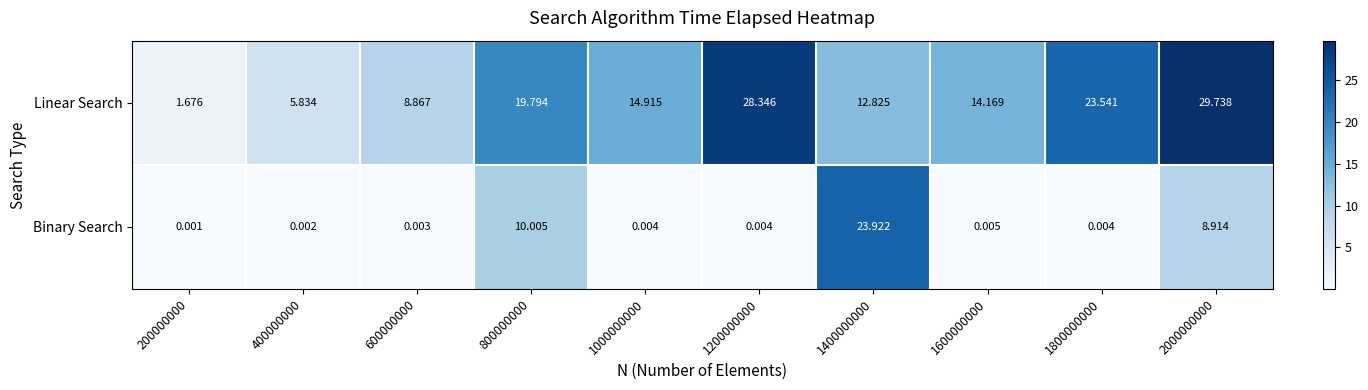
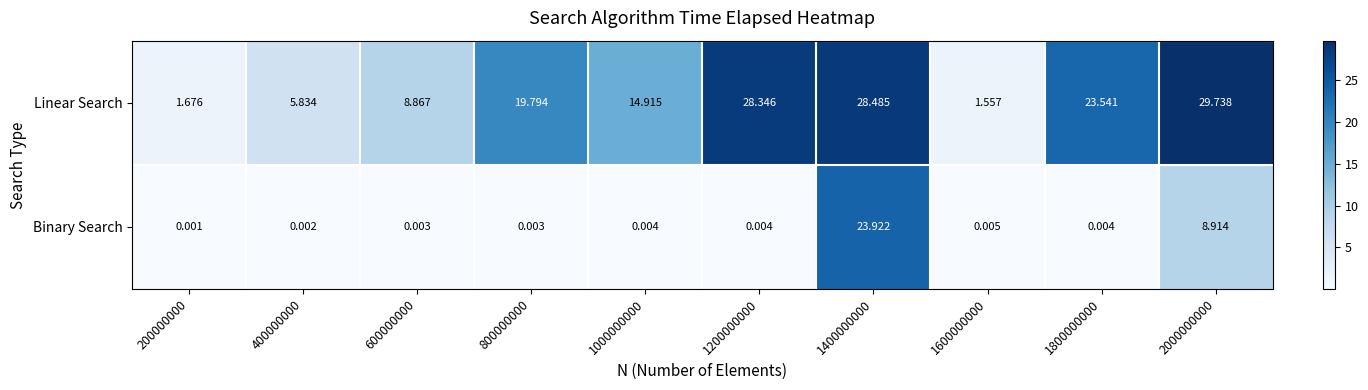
  {
    "Linear Search": {
      "200000000": 1.676,
      "400000000": 5.834,
      "600000000": 8.867,
      "800000000": 19.794,
      "1000000000": 14.915,
      "1200000000": 28.346,
-     "1400000000": 12.825,
-     "1600000000": 14.169,
+     "1400000000": 28.485,
+     "1600000000": 1.557,
      "1800000000": 23.541,
      "2000000000": 29.738
    },
    "Binary Search": {
      "200000000": 0.001,
      "400000000": 0.002,
      "600000000": 0.003,
-     "800000000": 10.005,
+     "800000000": 0.003,
      "1000000000": 0.004,
      "1200000000": 0.004,
      "1400000000": 23.922,
      "1600000000": 0.005,
      "1800000000": 0.004,
      "2000000000": 8.914
    }
  }
